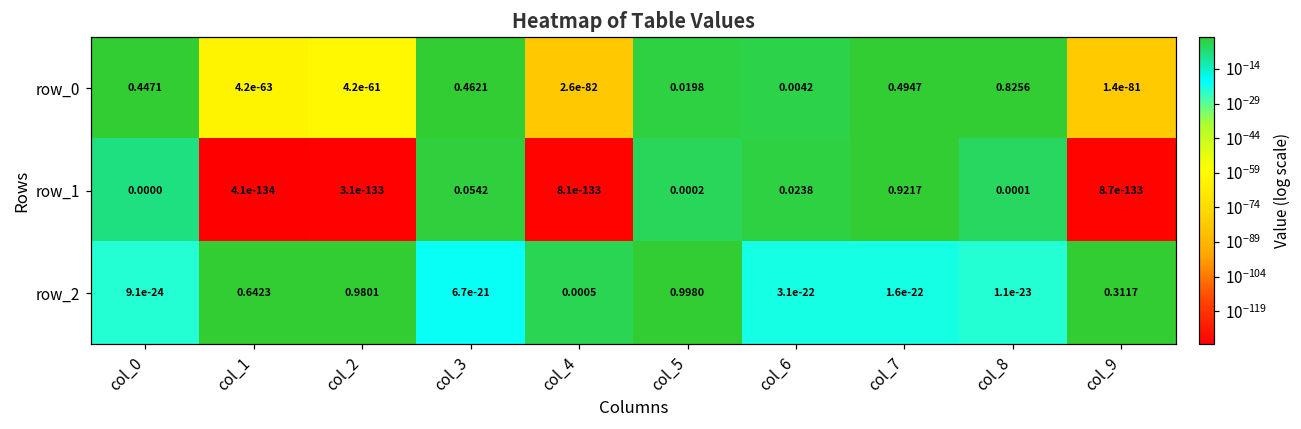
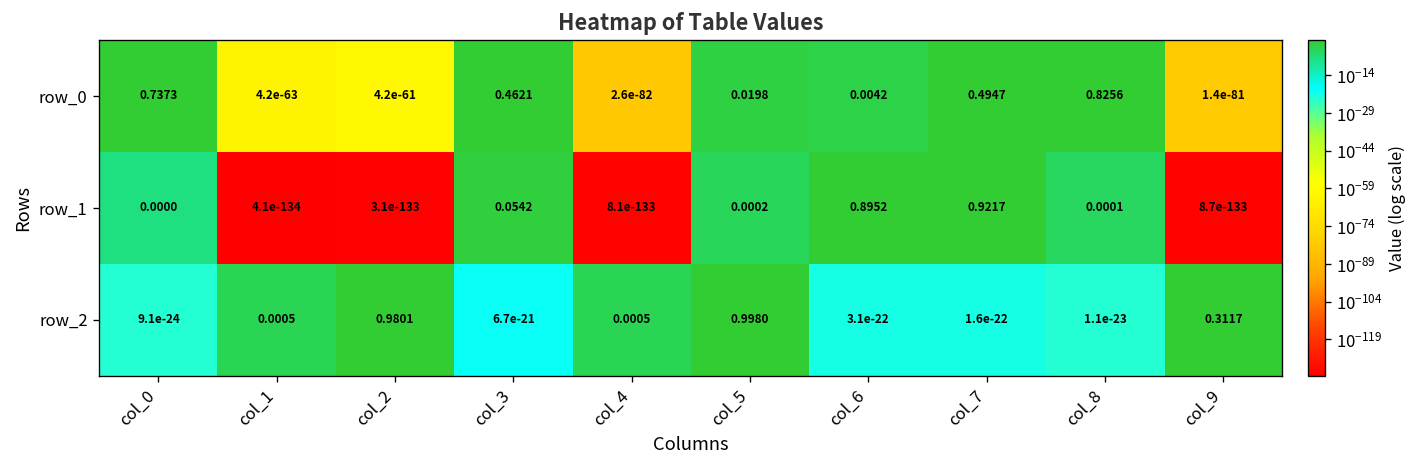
  {
    "row_0": {
-     "col_0": "0.4471",
+     "col_0": "0.7373",
      "col_1": "4.2e-63",
      "col_2": "4.2e-61",
      "col_3": "0.4621",
      "col_4": "2.6e-82",
      "col_5": "0.0198",
      "col_6": "0.0042",
      "col_7": "0.4947",
      "col_8": "0.8256",
      "col_9": "1.4e-81"
    },
    "row_1": {
      "col_0": "0.0000",
      "col_1": "4.1e-134",
      "col_2": "3.1e-133",
      "col_3": "0.0542",
      "col_4": "8.1e-133",
      "col_5": "0.0002",
-     "col_6": "0.0238",
+     "col_6": "0.8952",
      "col_7": "0.9217",
      "col_8": "0.0001",
      "col_9": "8.7e-133"
    },
    "row_2": {
      "col_0": "9.1e-24",
-     "col_1": "0.6423",
+     "col_1": "0.0005",
      "col_2": "0.9801",
      "col_3": "6.7e-21",
      "col_4": "0.0005",
      "col_5": "0.9980",
      "col_6": "3.1e-22",
      "col_7": "1.6e-22",
      "col_8": "1.1e-23",
      "col_9": "0.3117"
    }
  }
